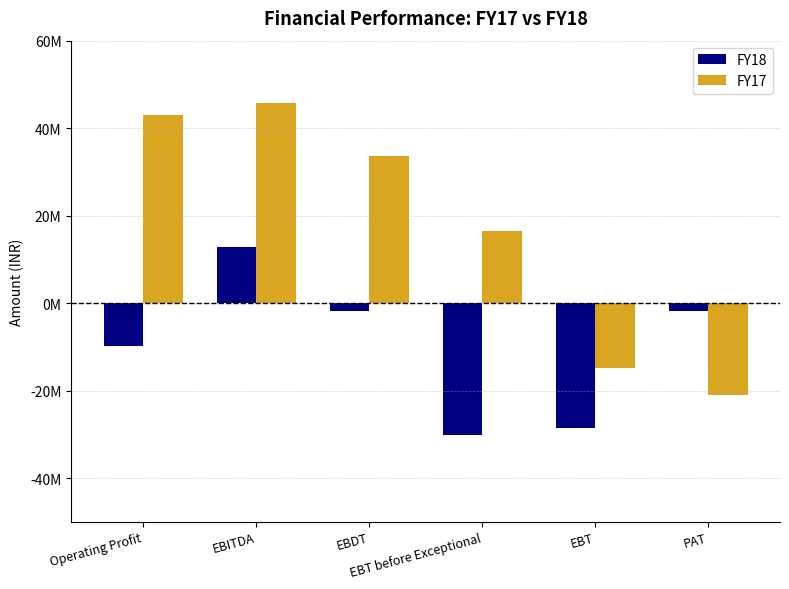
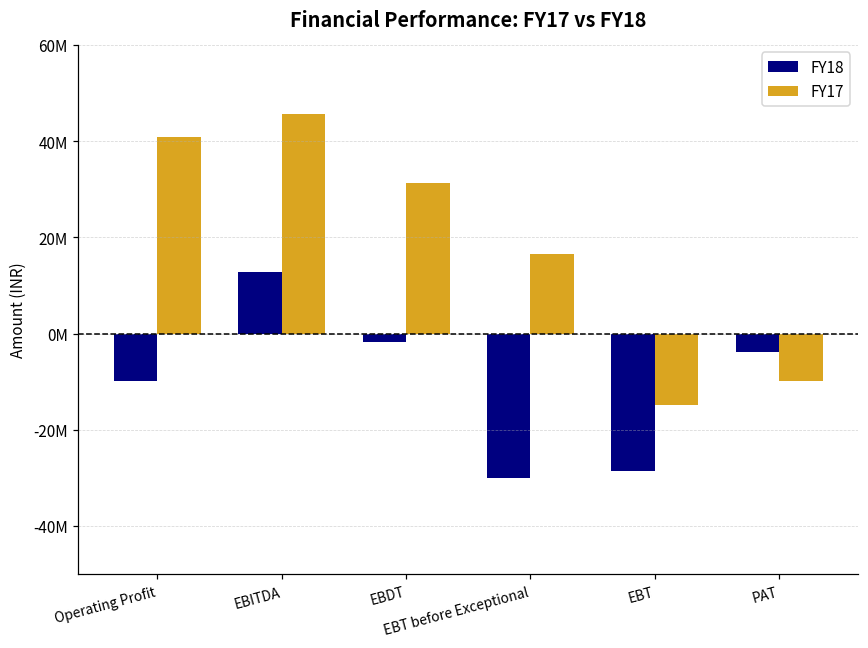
  {
    "FY18": {
      "Operating Profit": -10000000,
      "EBITDA": 13000000,
      "EBDT": -2000000,
      "EBT before Exceptional": -30000000,
      "EBT": -29000000,
-     "PAT": -2000000
+     "PAT": -4000000
    },
    "FY17": {
-     "Operating Profit": 43000000,
+     "Operating Profit": 41000000,
      "EBITDA": 46000000,
-     "EBDT": 34000000,
+     "EBDT": 31000000,
      "EBT before Exceptional": 16000000,
      "EBT": -15000000,
-     "PAT": -21000000
+     "PAT": -10000000
    }
  }
